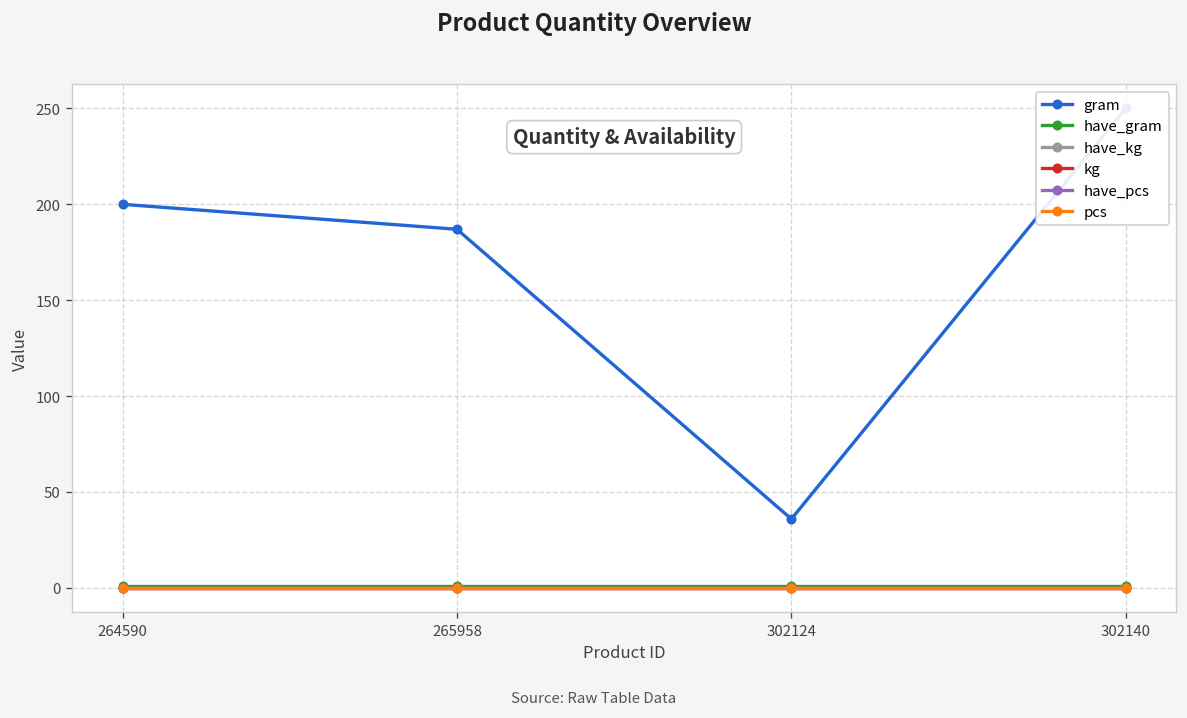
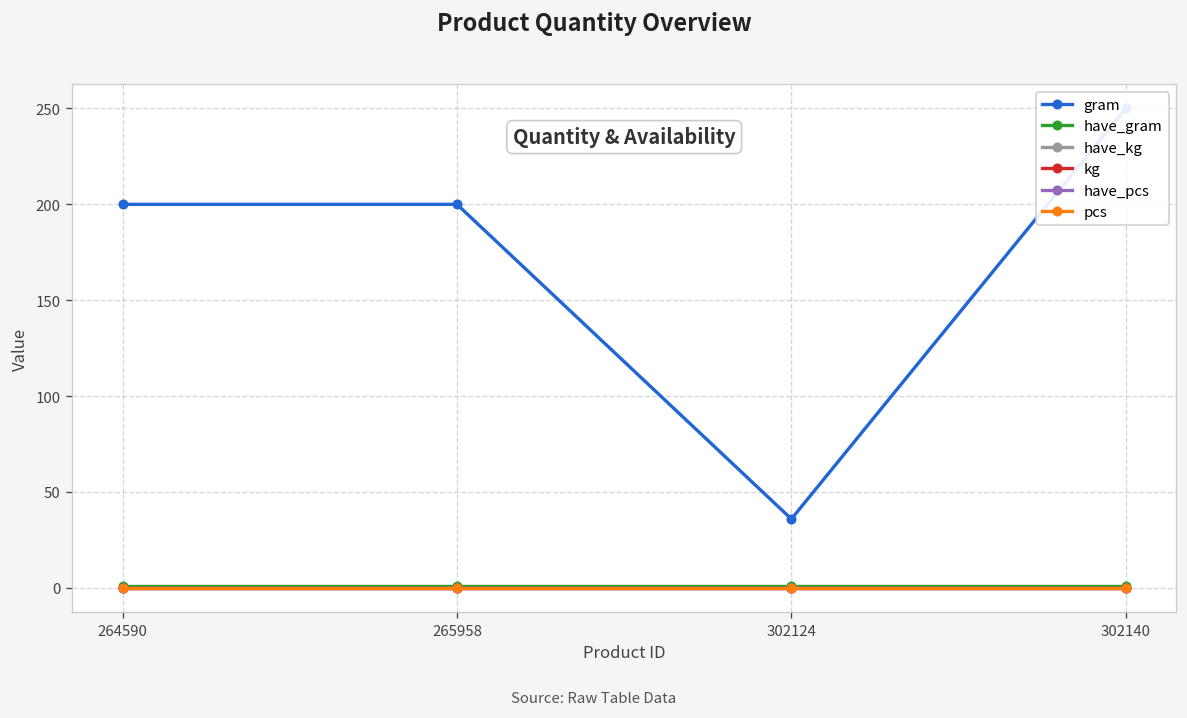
  {
    "gram": {
      "264590": 200,
-     "265958": 187,
+     "265958": 200,
      "302124": 36
    }
  }
